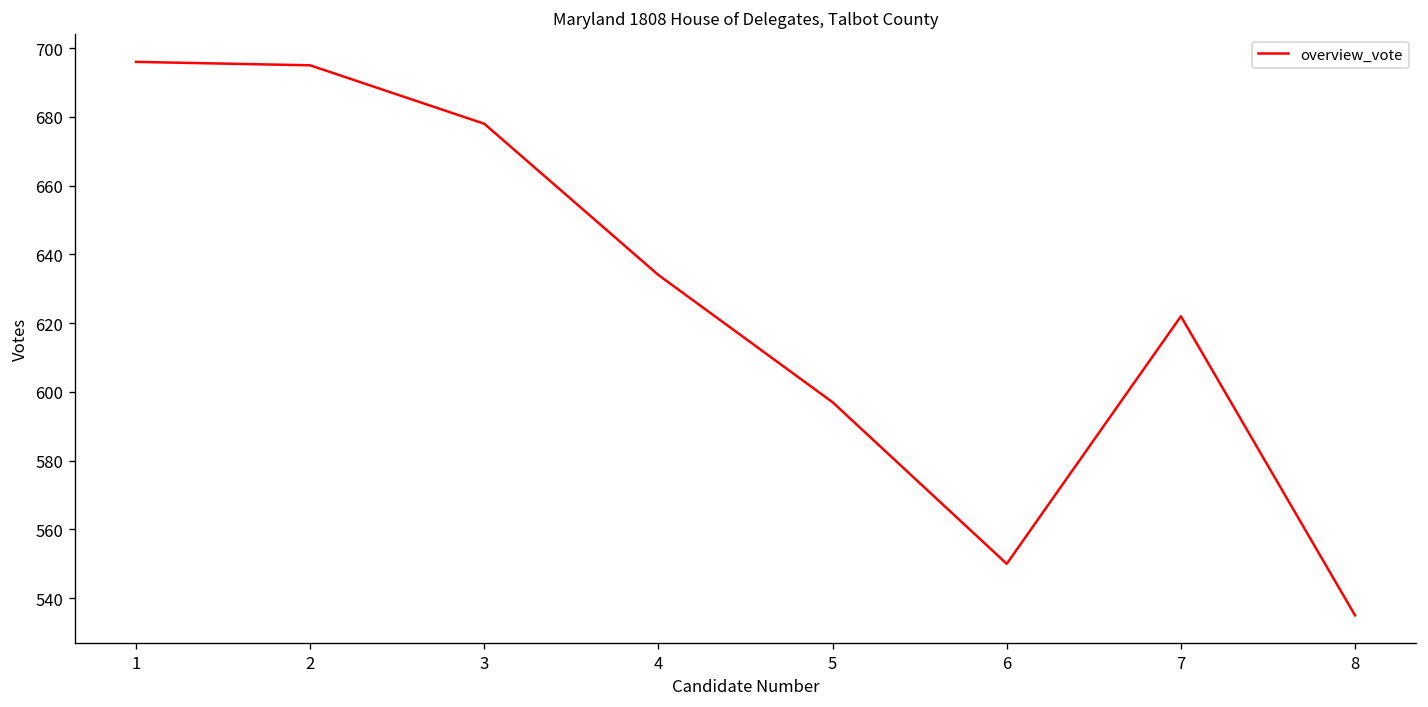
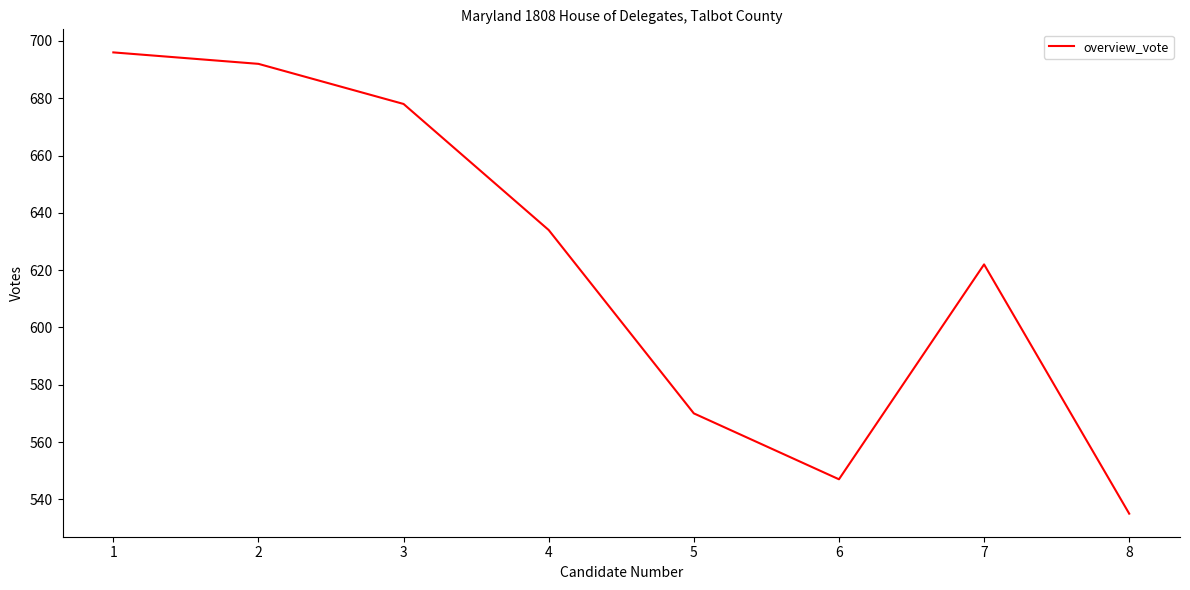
  {
    "1": 696,
-   "2": 695,
+   "2": 692,
    "3": 678,
    "4": 634,
-   "5": 597,
-   "6": 550,
+   "5": 570,
+   "6": 547,
    "7": 622,
    "8": 535
  }
